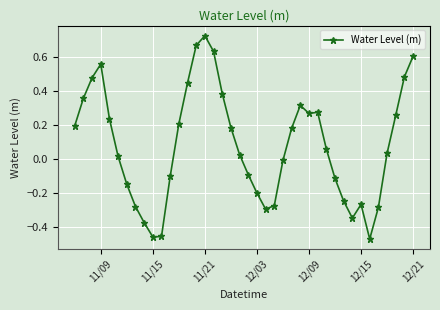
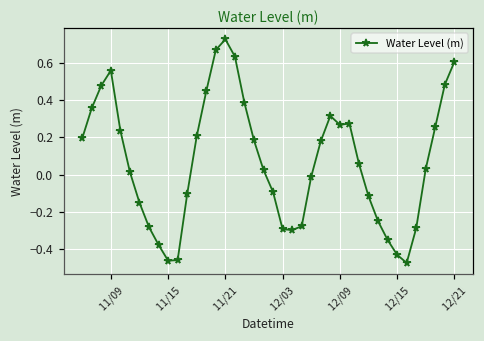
  {
    "11/09": 0.56,
    "11/15": -0.46,
    "11/21": 0.72,
-   "12/03": -0.20,
+   "12/03": -0.29,
    "12/09": 0.27,
-   "12/15": -0.27,
+   "12/15": -0.43,
    "12/21": 0.60
  }
